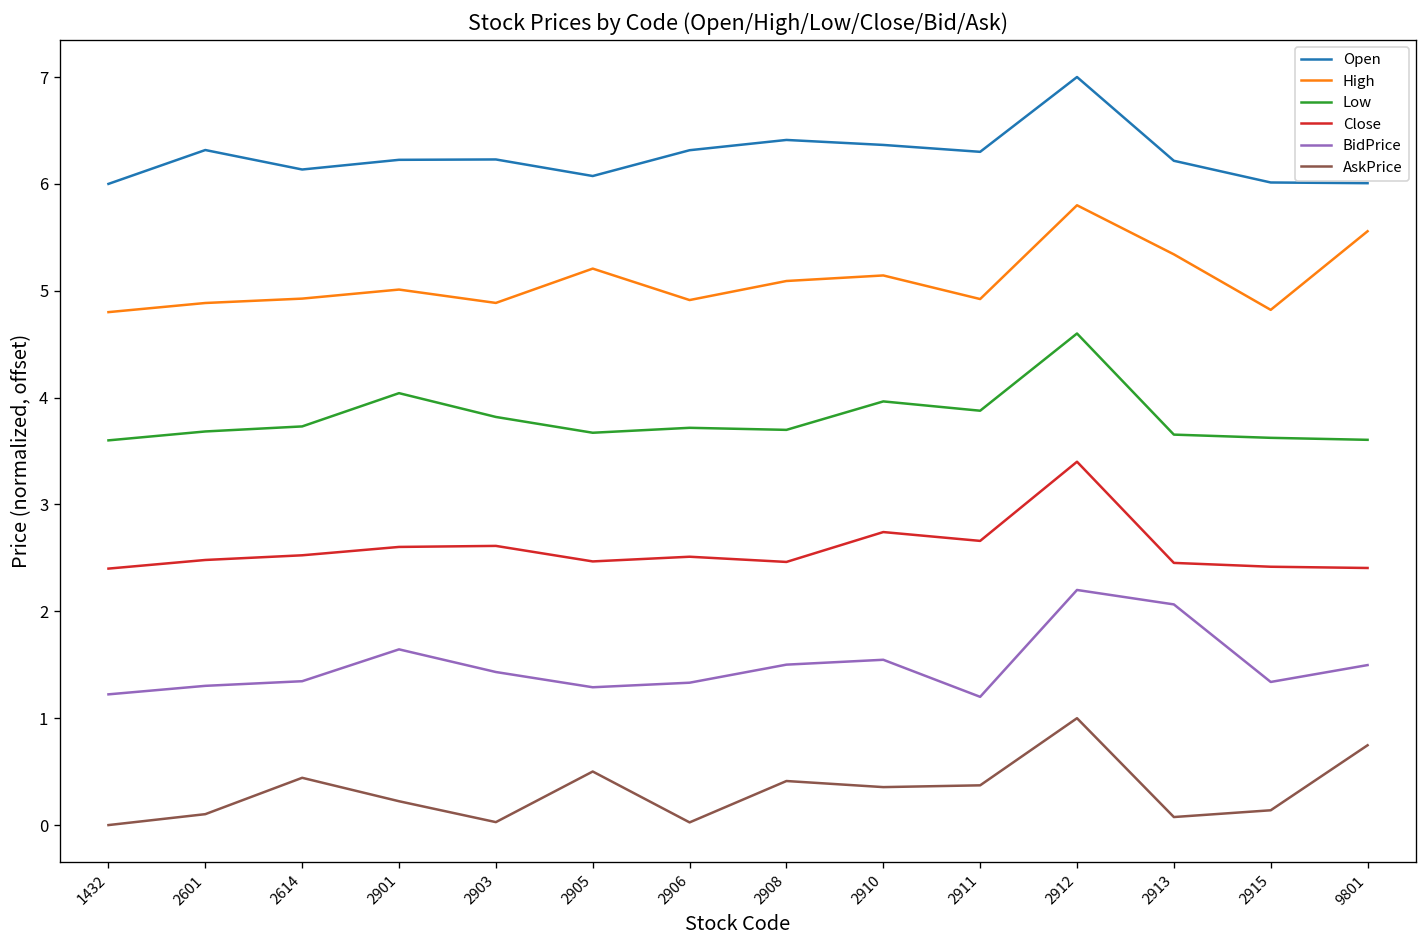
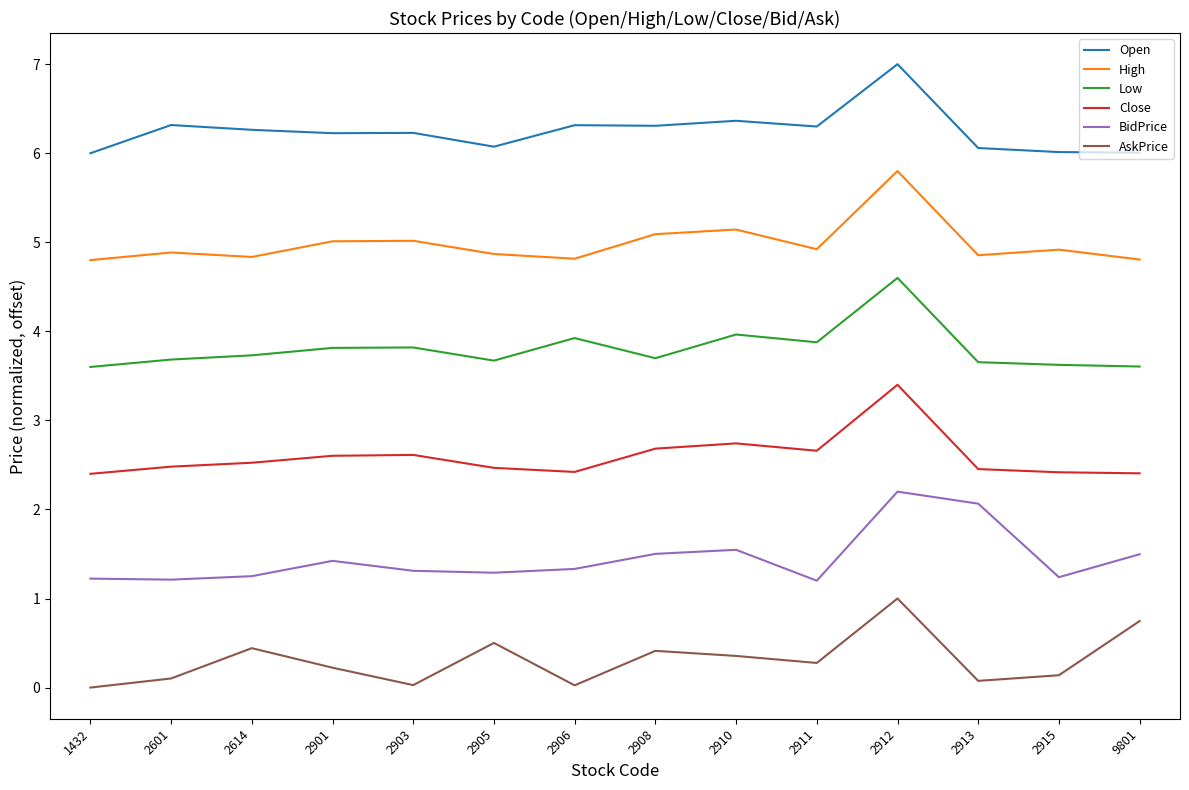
  {
    "Open": {
      "1432": 6.0,
      "2601": 6.3,
-     "2614": 6.1,
+     "2614": 6.3,
      "2901": 6.2,
      "2903": 6.2,
      "2905": 6.1,
      "2906": 6.3,
-     "2908": 6.4,
+     "2908": 6.3,
      "2910": 6.4,
      "2911": 6.3,
      "2912": 7.0,
-     "2913": 6.2,
+     "2913": 6.1,
      "2915": 6.0
    },
    "High": {
      "1432": 4.8,
      "2601": 4.9,
-     "2614": 4.9,
+     "2614": 4.8,
      "2901": 5.0,
-     "2903": 4.9,
-     "2905": 5.2,
-     "2906": 4.9,
+     "2903": 5.0,
+     "2905": 4.9,
+     "2906": 4.8,
      "2908": 5.1,
      "2910": 5.1,
      "2911": 4.9,
      "2912": 5.8,
-     "2913": 5.3,
-     "2915": 4.8,
-     "9801": 5.6
+     "2913": 4.9,
+     "2915": 4.9,
+     "9801": 4.8
    },
    "Low": {
      "1432": 3.6,
      "2601": 3.7,
      "2614": 3.7,
-     "2901": 4.0,
+     "2901": 3.8,
      "2903": 3.8,
      "2905": 3.7,
-     "2906": 3.7,
+     "2906": 3.9,
      "2908": 3.7,
      "2910": 4.0,
      "2911": 3.9,
      "2912": 4.6,
      "2913": 3.7,
      "2915": 3.6,
      "9801": 3.6
    },
    "Close": {
      "1432": 2.4,
      "2601": 2.5,
      "2614": 2.5,
      "2901": 2.6,
      "2903": 2.6,
      "2905": 2.5,
-     "2906": 2.5,
-     "2908": 2.5,
+     "2906": 2.4,
+     "2908": 2.7,
      "2910": 2.7,
      "2911": 2.7,
      "2912": 3.4,
      "2913": 2.5,
      "2915": 2.4,
      "9801": 2.4
    },
    "BidPrice": {
      "1432": 1.2,
-     "2601": 1.3,
-     "2614": 1.35,
-     "2901": 1.6,
-     "2903": 1.4,
+     "2601": 1.2,
+     "2614": 1.25,
+     "2901": 1.4,
+     "2903": 1.3,
      "2905": 1.3,
      "2906": 1.3,
      "2908": 1.5,
      "2910": 1.5,
      "2911": 1.2,
      "2912": 2.2,
      "2913": 2.1,
-     "2915": 1.3,
+     "2915": 1.2,
      "9801": 1.5
    },
    "AskPrice": {
      "1432": 0.0,
      "2601": 0.1,
      "2614": 0.4,
      "2901": 0.2,
      "2903": 0.0,
      "2905": 0.5,
      "2906": 0.0,
      "2908": 0.4,
      "2910": 0.4,
-     "2911": 0.4,
+     "2911": 0.3,
      "2912": 1.0,
      "2913": 0.1,
      "2915": 0.1,
      "9801": 0.7
    }
  }
